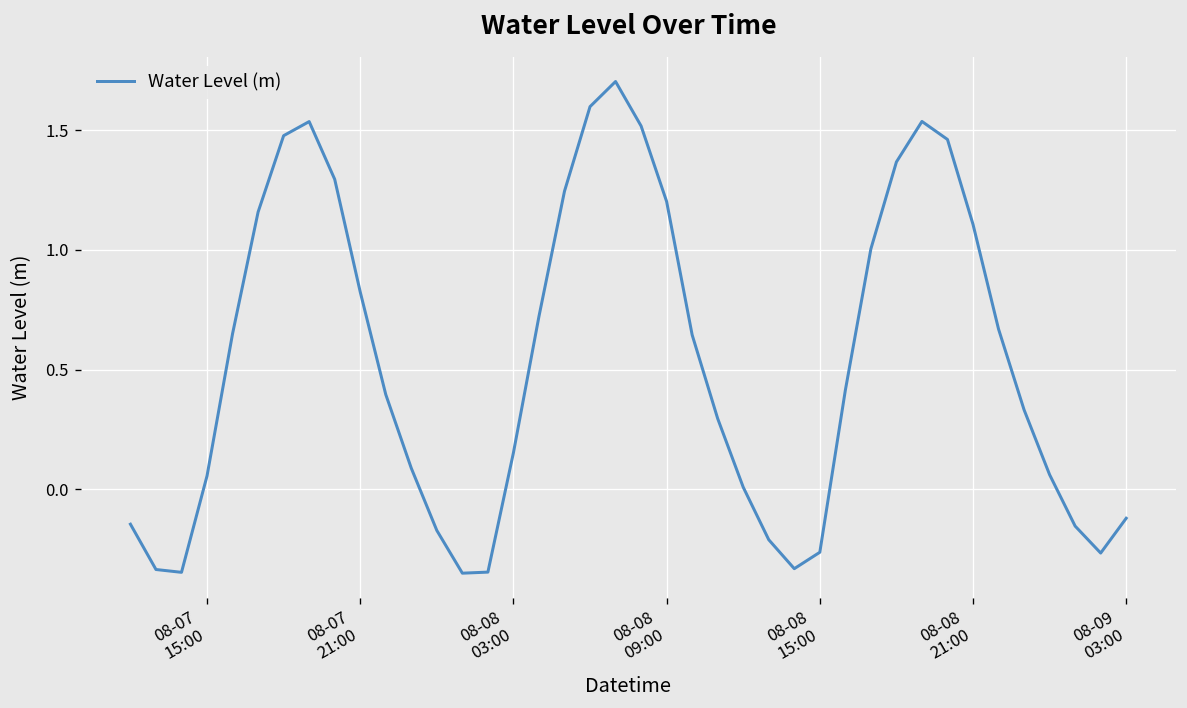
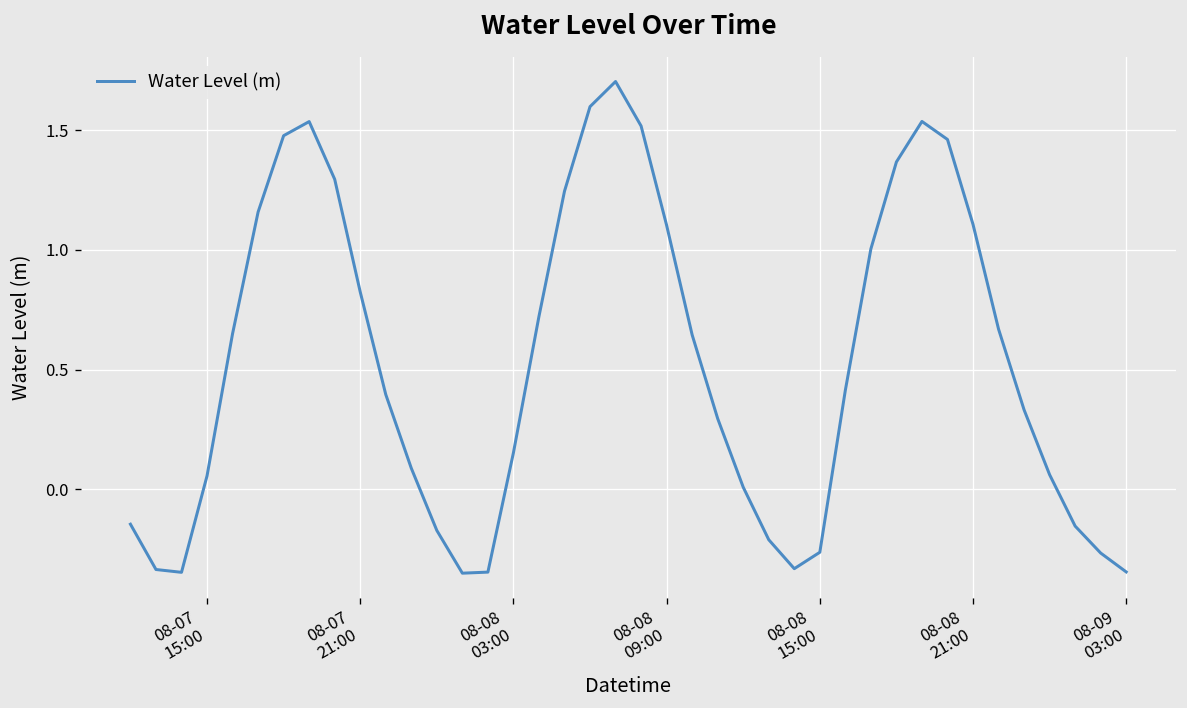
  {
    "08-07 15:00": 0.06,
    "08-07 21:00": 0.82,
    "08-08 03:00": 0.15,
-   "08-08 09:00": 1.20,
+   "08-08 09:00": 1.10,
    "08-08 15:00": -0.26,
    "08-08 21:00": 1.11,
-   "08-09 03:00": -0.12
+   "08-09 03:00": -0.35
  }
